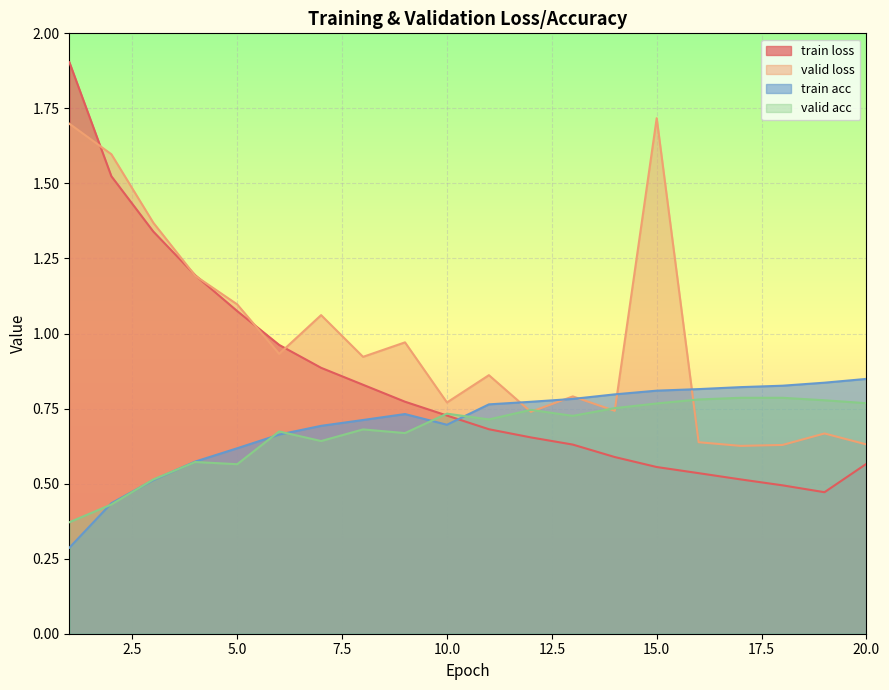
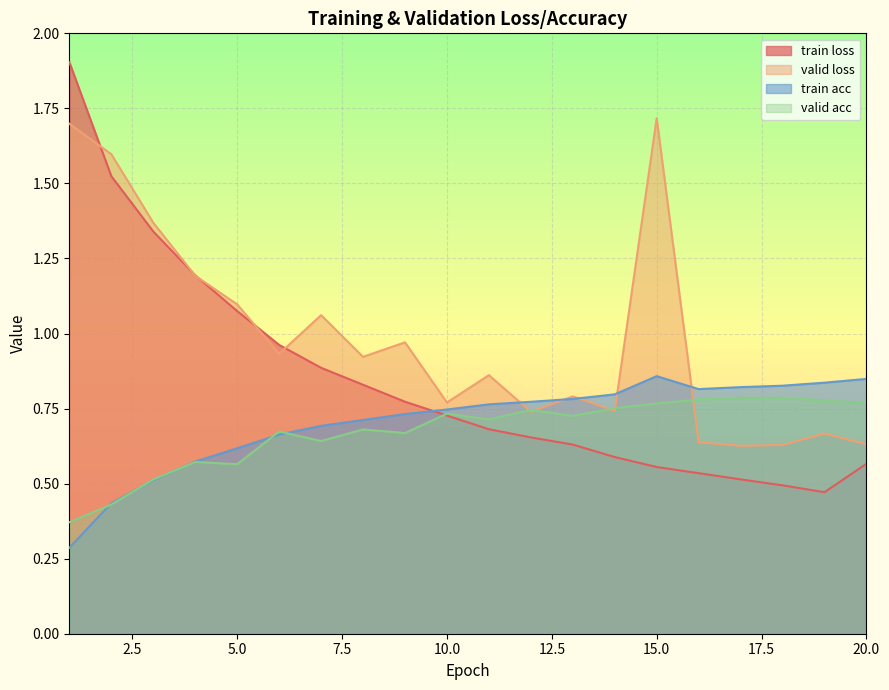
  {
    "train loss": {
      "5.0": 1.07,
      "15.0": 0.56,
      "20.0": 0.57
    },
    "valid loss": {
      "5.0": 1.10,
      "10.0": 0.77,
      "15.0": 1.72,
      "20.0": 0.63
    },
    "train acc": {
      "5.0": 0.62,
-     "10.0": 0.70,
-     "15.0": 0.81,
+     "10.0": 0.75,
+     "15.0": 0.86,
      "20.0": 0.85
    },
    "valid acc": {
      "5.0": 0.56,
      "15.0": 0.77,
      "20.0": 0.77
    }
  }
